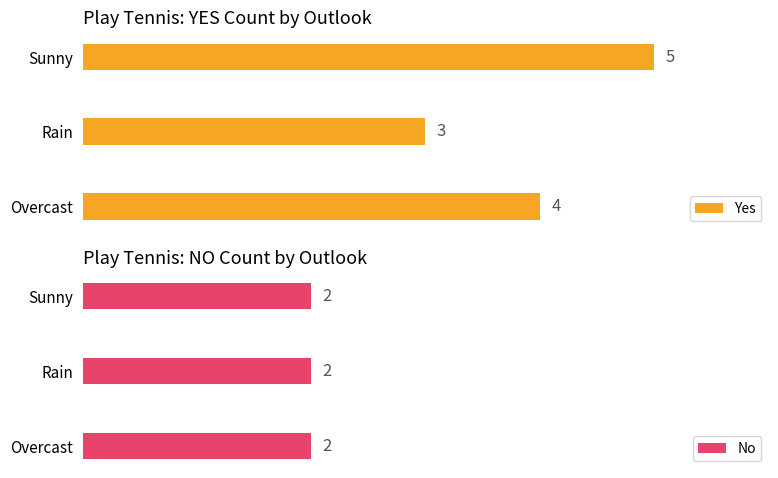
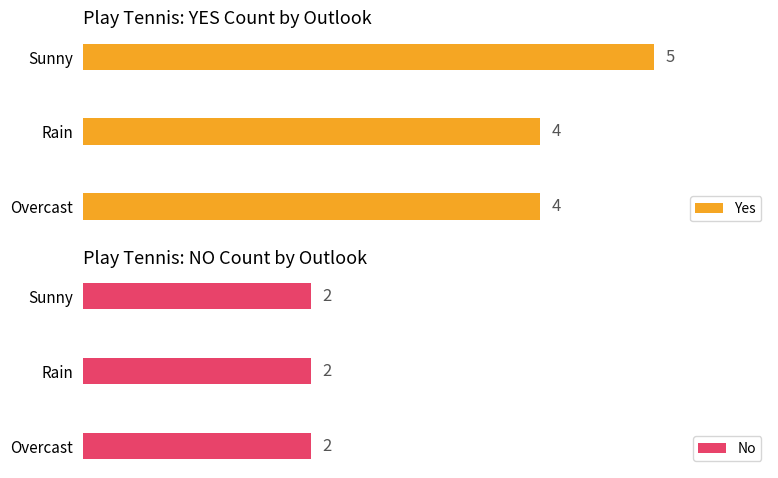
  {
    "Play Tennis: YES Count by Outlook": {
      "Sunny": 5,
-     "Rain": 3,
+     "Rain": 4,
      "Overcast": 4
    },
    "Play Tennis: NO Count by Outlook": {
      "Sunny": 2,
      "Rain": 2,
      "Overcast": 2
    }
  }
